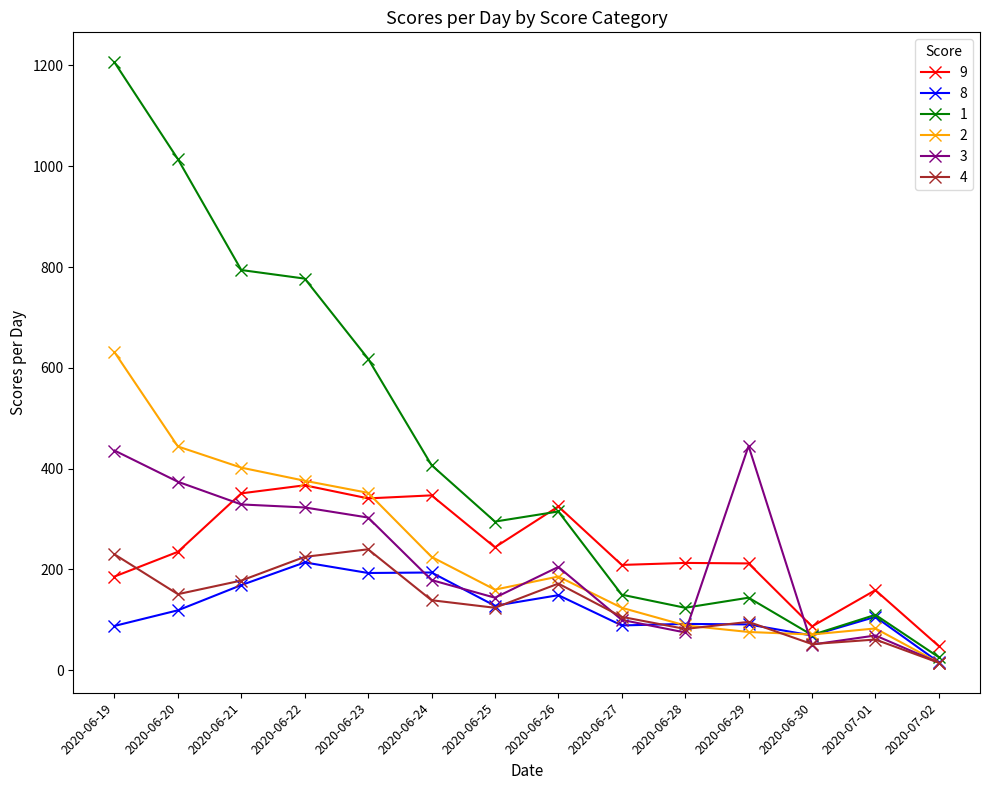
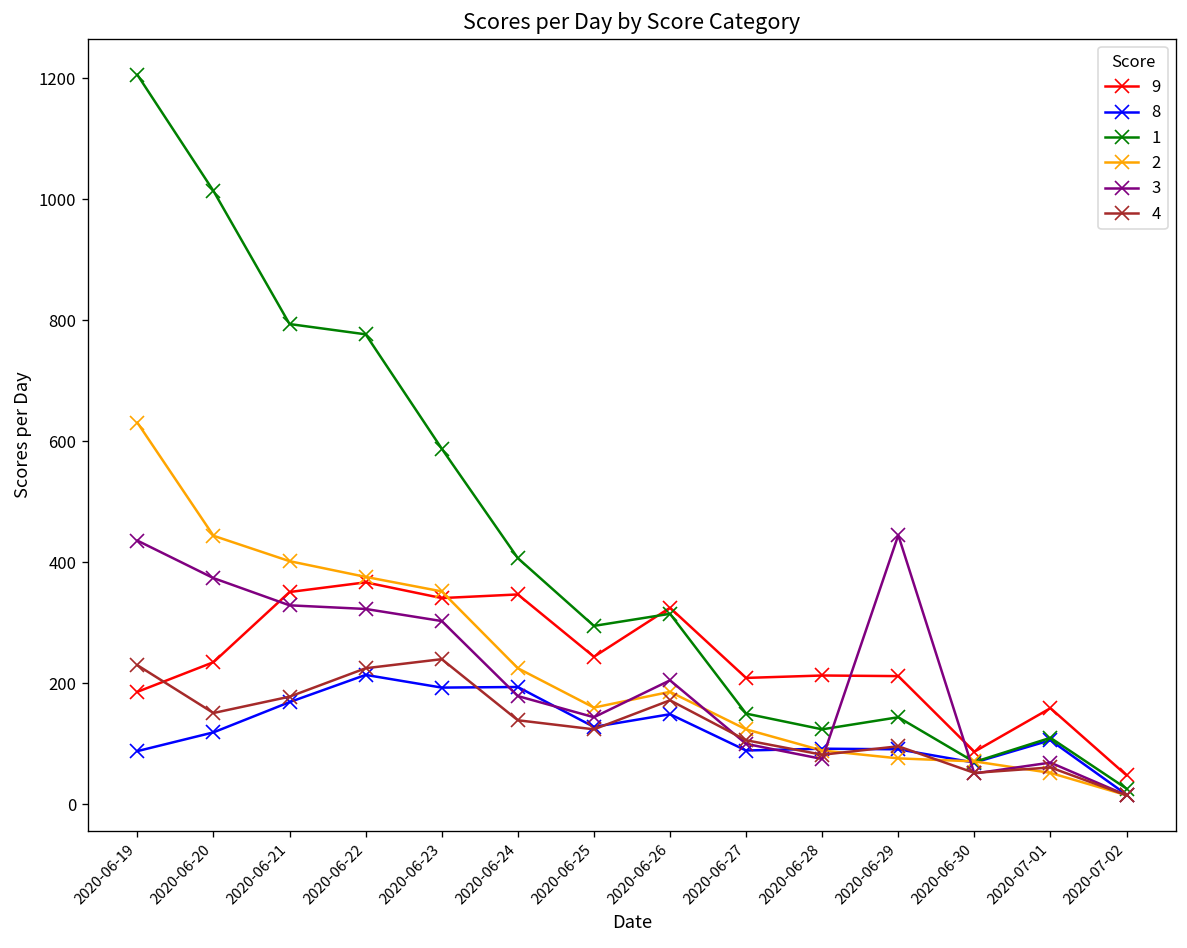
  {
    "9": {
      "2020-06-19": 190,
      "2020-06-20": 240,
      "2020-06-21": 350,
      "2020-06-22": 370,
      "2020-06-23": 340,
      "2020-06-24": 350,
      "2020-06-25": 240,
      "2020-06-26": 330,
      "2020-06-27": 210,
      "2020-06-28": 210,
      "2020-06-29": 210,
      "2020-06-30": 90,
      "2020-07-01": 160,
      "2020-07-02": 50
    },
    "8": {
      "2020-06-19": 90,
      "2020-06-20": 120,
      "2020-06-21": 170,
      "2020-06-22": 210,
      "2020-06-23": 190,
      "2020-06-24": 190,
      "2020-06-26": 150,
      "2020-06-27": 90
    },
    "1": {
      "2020-06-19": 1210,
      "2020-06-20": 1010,
      "2020-06-21": 790,
      "2020-06-22": 780,
-     "2020-06-23": 620,
+     "2020-06-23": 590,
      "2020-06-24": 410,
      "2020-06-25": 300,
      "2020-06-26": 320,
      "2020-06-27": 150,
      "2020-06-28": 120,
      "2020-06-29": 140,
      "2020-07-02": 30
    },
    "2": {
      "2020-06-19": 630,
      "2020-06-20": 440,
      "2020-06-21": 400,
      "2020-06-22": 380,
      "2020-06-23": 350,
      "2020-06-24": 230,
      "2020-06-25": 160,
      "2020-06-26": 190,
      "2020-06-27": 120,
      "2020-06-29": 80,
-     "2020-07-01": 80
+     "2020-07-01": 50
    },
    "3": {
      "2020-06-19": 440,
      "2020-06-20": 370,
      "2020-06-21": 330,
      "2020-06-22": 320,
      "2020-06-23": 300,
      "2020-06-24": 180,
      "2020-06-25": 140,
      "2020-06-26": 210,
      "2020-06-27": 100,
      "2020-06-28": 80,
      "2020-06-29": 450,
      "2020-07-01": 70
    },
    "4": {
      "2020-06-19": 230,
      "2020-06-20": 150,
      "2020-06-21": 180,
      "2020-06-22": 230,
      "2020-06-23": 240,
      "2020-06-24": 140,
      "2020-06-26": 170,
      "2020-06-27": 110,
      "2020-06-28": 80,
      "2020-07-01": 60
    }
  }
